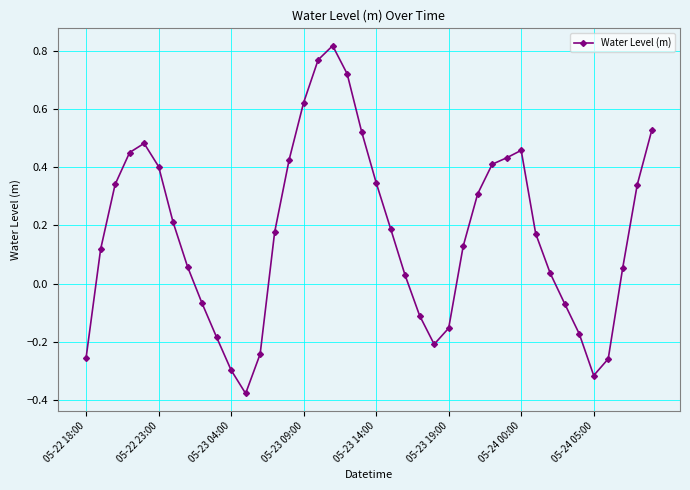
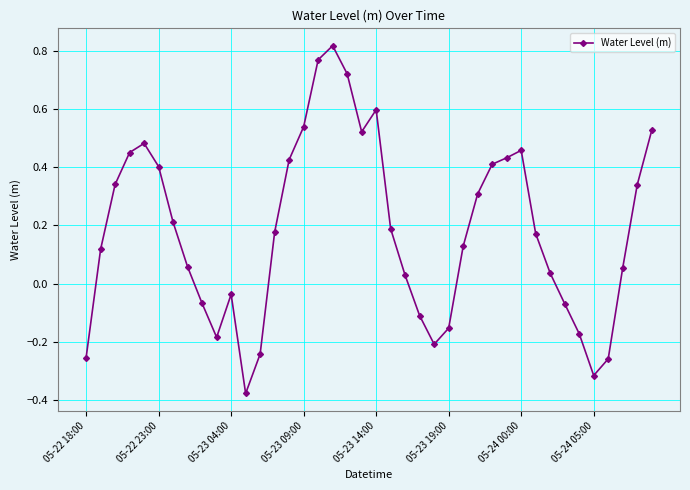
  {
    "05-22 18:00": -0.26,
    "05-22 23:00": 0.40,
-   "05-23 04:00": -0.30,
-   "05-23 09:00": 0.62,
-   "05-23 14:00": 0.35,
+   "05-23 04:00": -0.04,
+   "05-23 09:00": 0.54,
+   "05-23 14:00": 0.60,
    "05-23 19:00": -0.15,
    "05-24 00:00": 0.46,
    "05-24 05:00": -0.32
  }
